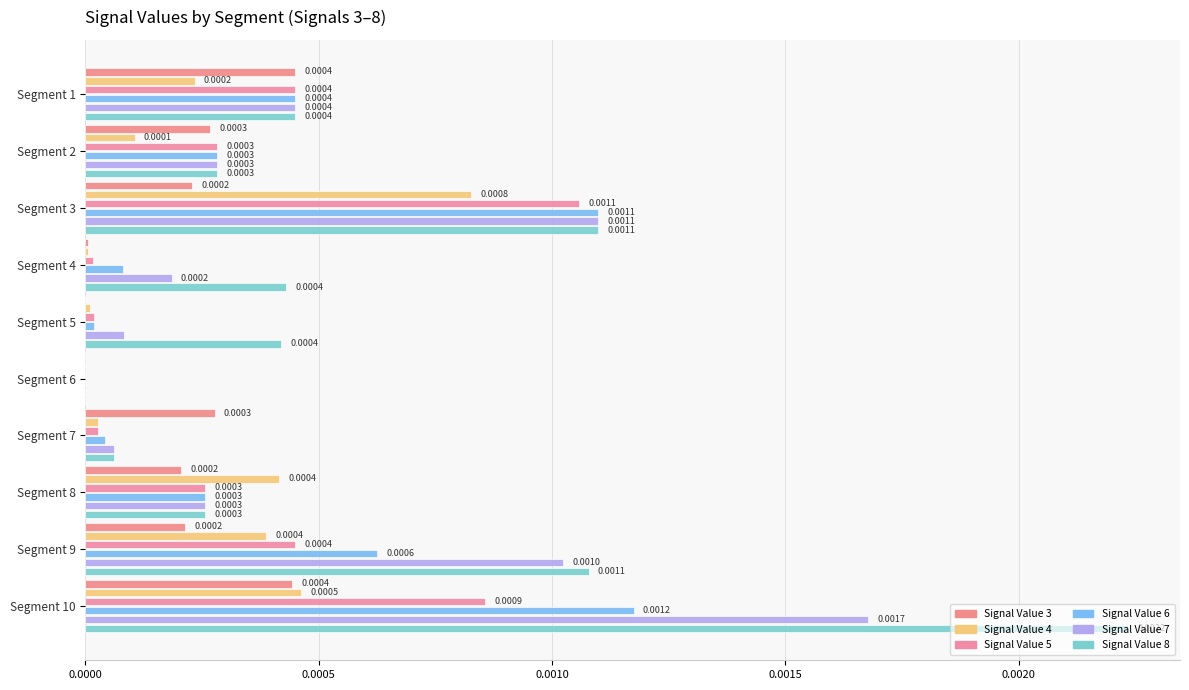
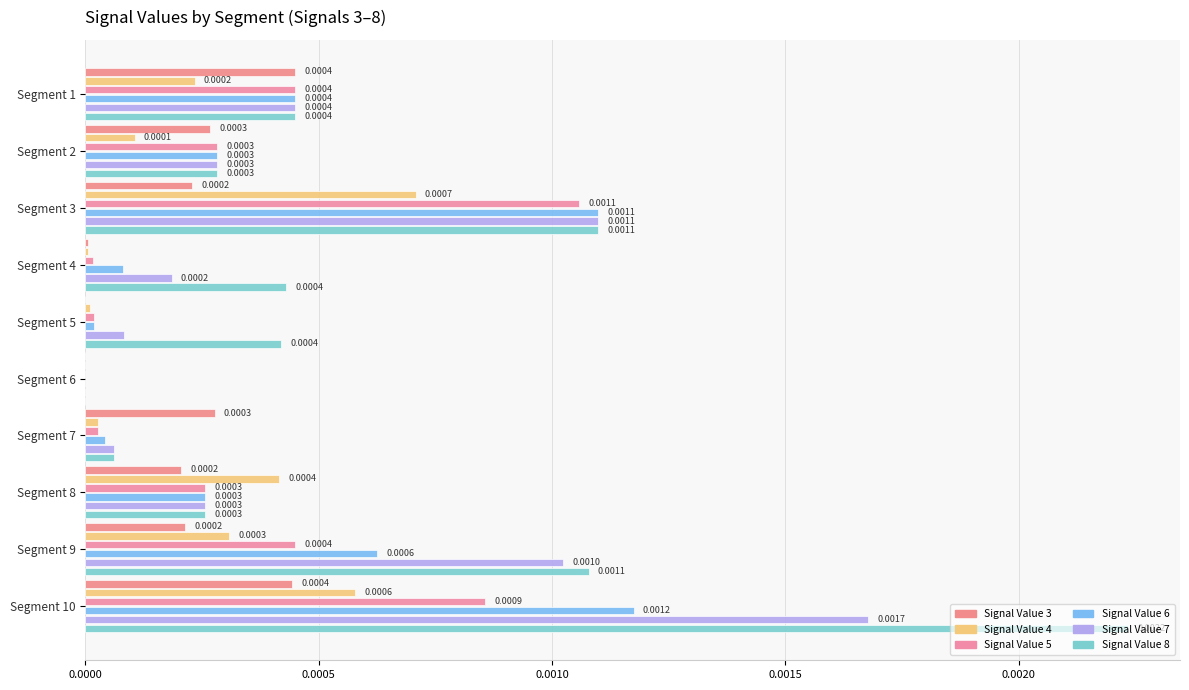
  {
    "Signal Value 4": {
      "Segment 1": 0.0002,
      "Segment 2": 0.0001,
-     "Segment 3": 0.0008,
+     "Segment 3": 0.0007,
      "Segment 8": 0.0004,
-     "Segment 9": 0.0004,
-     "Segment 10": 0.0005
+     "Segment 9": 0.0003,
+     "Segment 10": 0.0006
    }
  }
